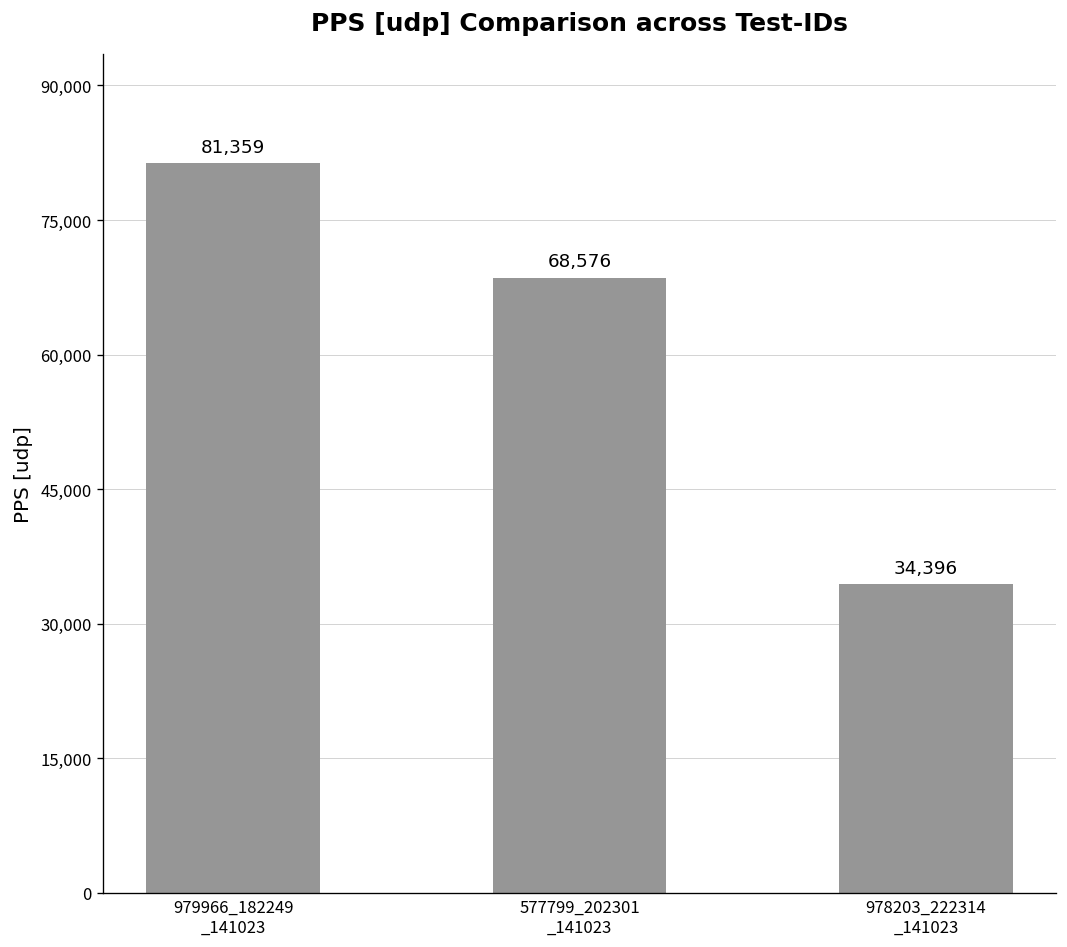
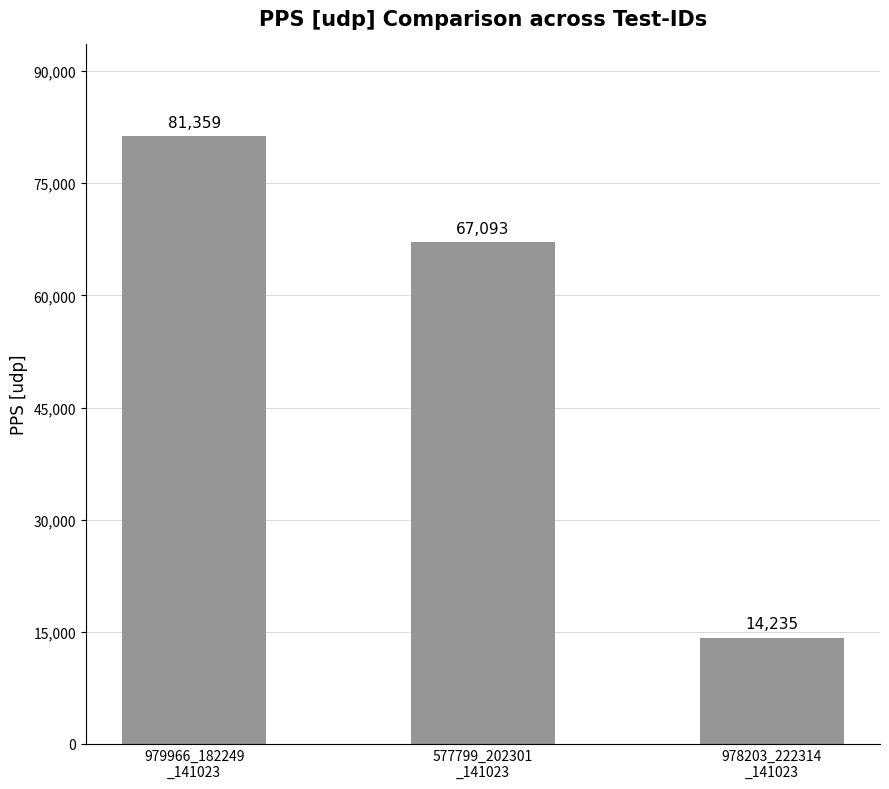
  {
    "979966_182249 _141023": "81,359",
-   "577799_202301 _141023": "68,576",
-   "978203_222314 _141023": "34,396"
+   "577799_202301 _141023": "67,093",
+   "978203_222314 _141023": "14,235"
  }
